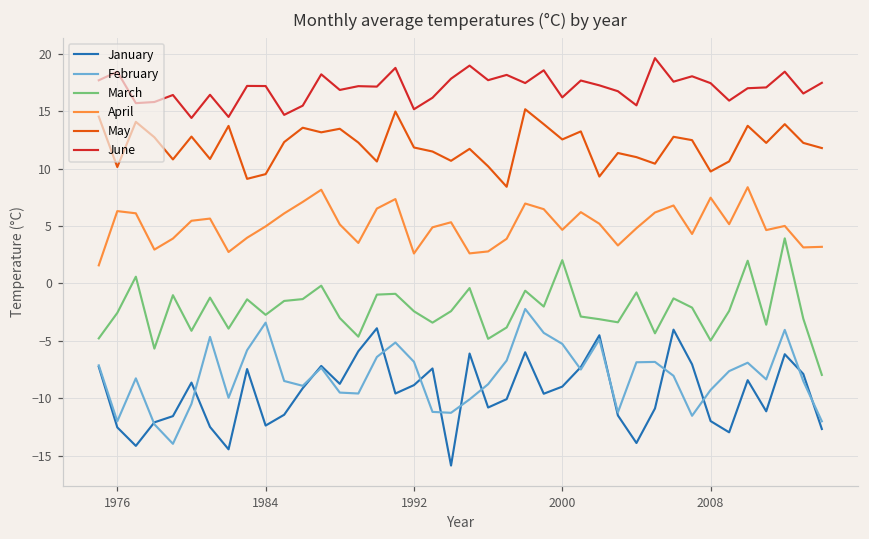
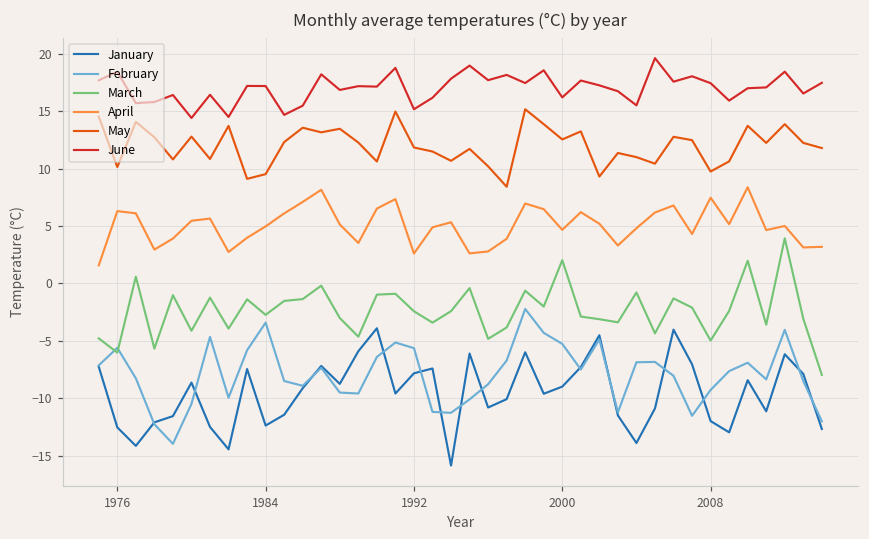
  {
    "January": {
      "1976": -12.5,
      "1984": -12.4,
-     "1992": -8.9,
+     "1992": -7.8,
      "2000": -9.0,
      "2008": -12.0
    },
    "February": {
-     "1976": -12.0,
+     "1976": -5.6,
      "1984": -3.4,
-     "1992": -6.8,
+     "1992": -5.6,
      "2000": -5.3,
      "2008": -9.3
    },
    "March": {
-     "1976": -2.6,
+     "1976": -6.0,
      "1984": -2.7,
      "1992": -2.4,
      "2000": 2.0,
      "2008": -5.0
    },
    "April": {
      "1976": 6.3,
      "1984": 5.0,
      "1992": 2.6,
      "2000": 4.7,
      "2008": 7.5
    }
  }
